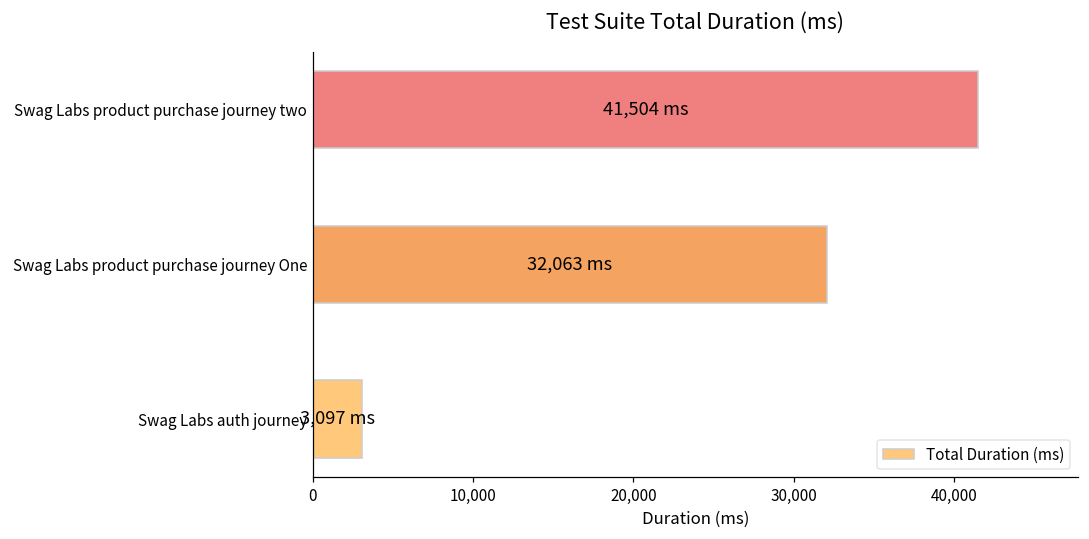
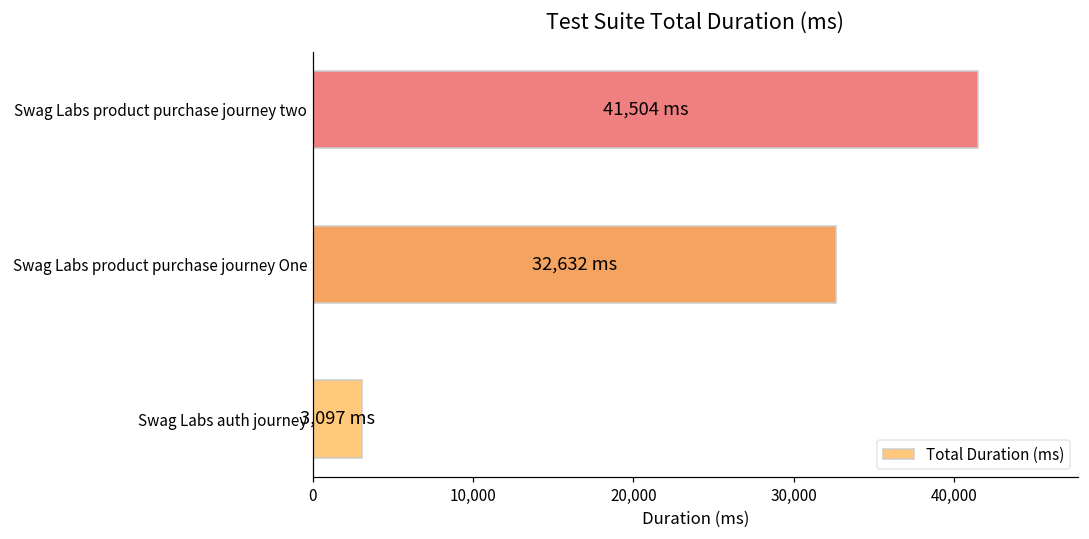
  {
    "Swag Labs product purchase journey two": "41,504",
-   "Swag Labs product purchase journey One": "32,063",
+   "Swag Labs product purchase journey One": "32,632",
    "Swag Labs auth journey": "3,097"
  }
